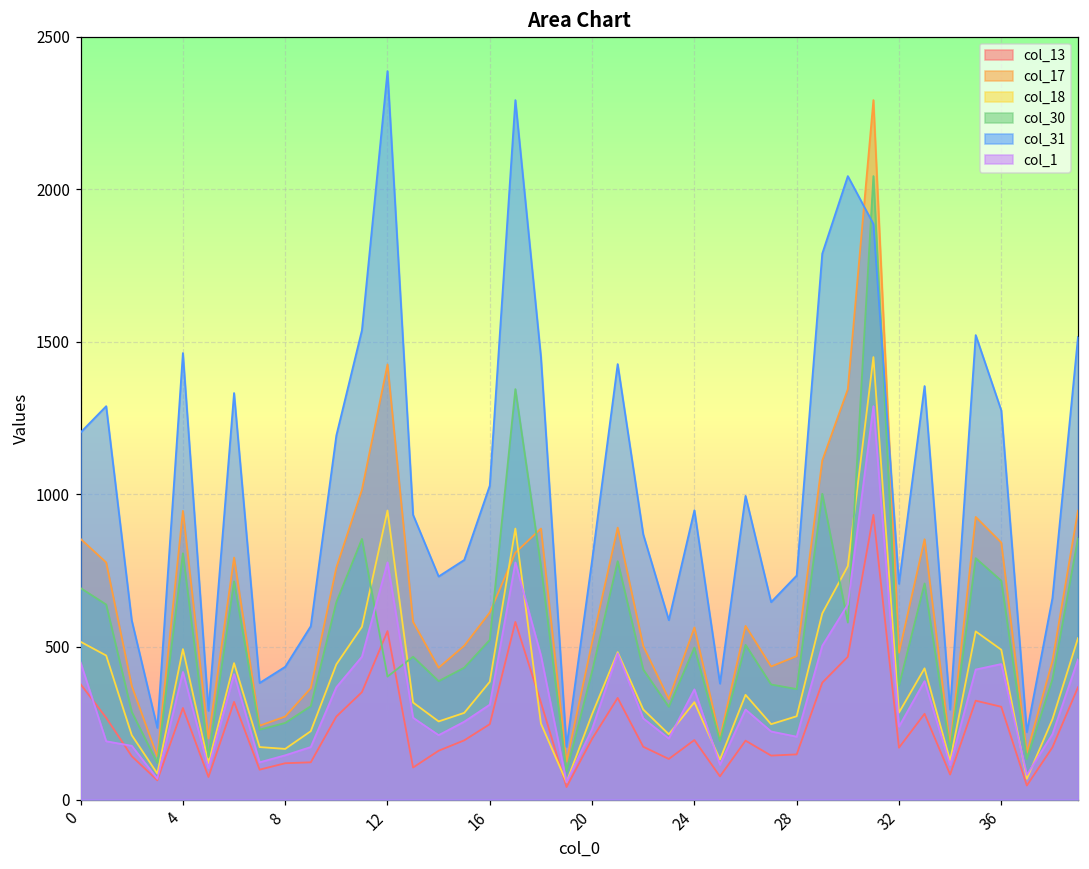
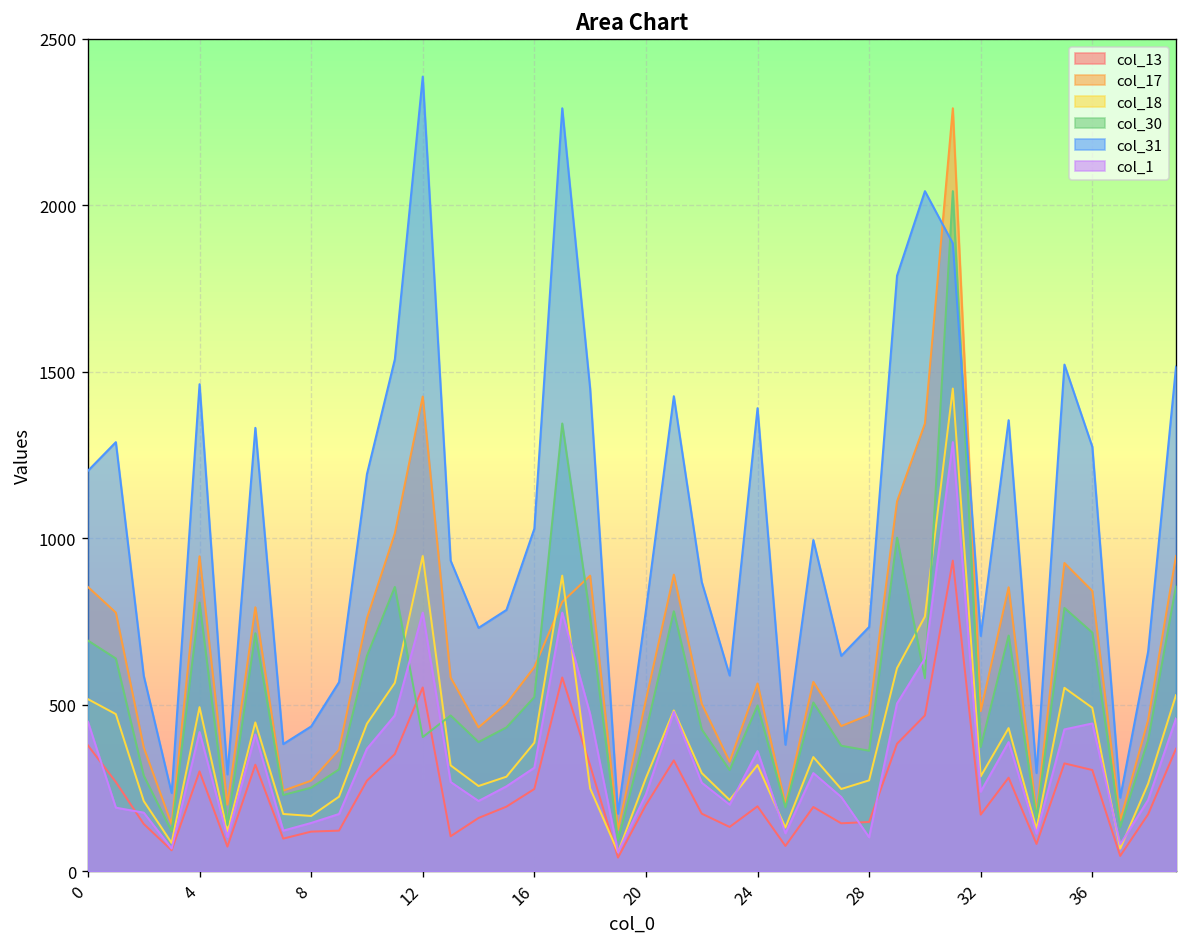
  {
    "col_30": {
      "0": 690,
      "4": 810,
      "8": 250,
      "12": 400,
      "16": 520,
      "20": 420,
      "24": 500,
      "28": 360,
      "32": 370,
      "36": 720
    },
    "col_31": {
      "0": 1200,
      "4": 1460,
      "8": 440,
      "12": 2390,
      "16": 1030,
      "20": 780,
-     "24": 950,
+     "24": 1390,
      "28": 730,
      "32": 710,
      "36": 1280
    },
    "col_1": {
      "0": 450,
      "4": 420,
      "8": 150,
      "12": 780,
      "16": 310,
      "20": 230,
      "24": 360,
-     "28": 210,
+     "28": 100,
      "32": 240,
      "36": 440
    }
  }
